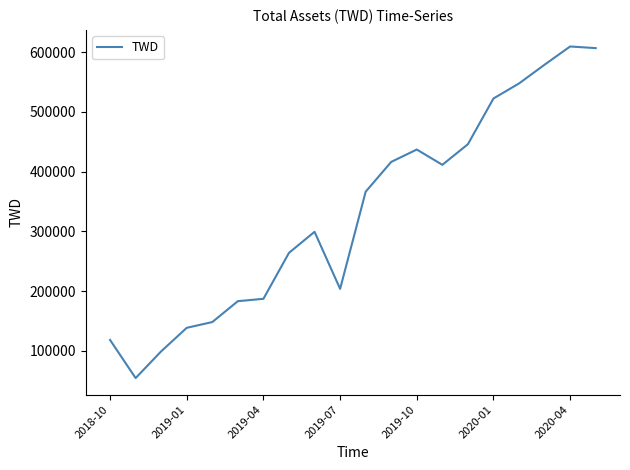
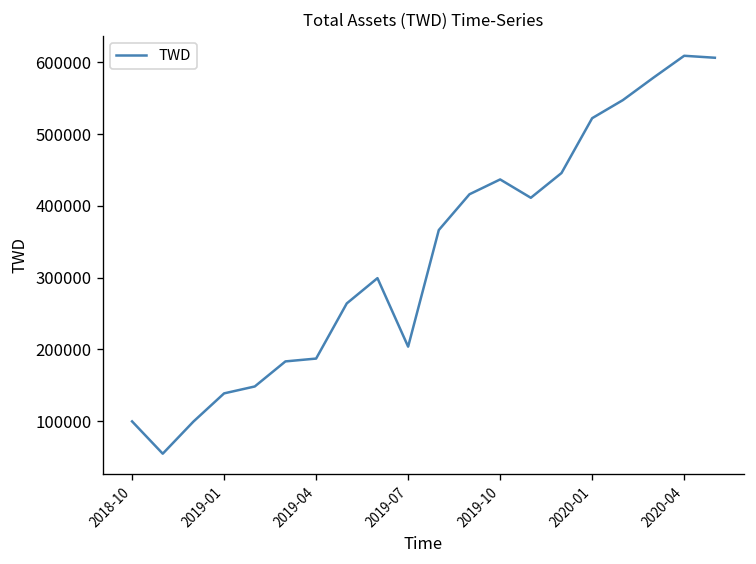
  {
-   "2018-10": 120000,
+   "2018-10": 100000,
    "2019-01": 140000,
    "2019-04": 190000,
    "2019-07": 200000,
    "2019-10": 440000,
    "2020-01": 520000,
    "2020-04": 610000
  }
